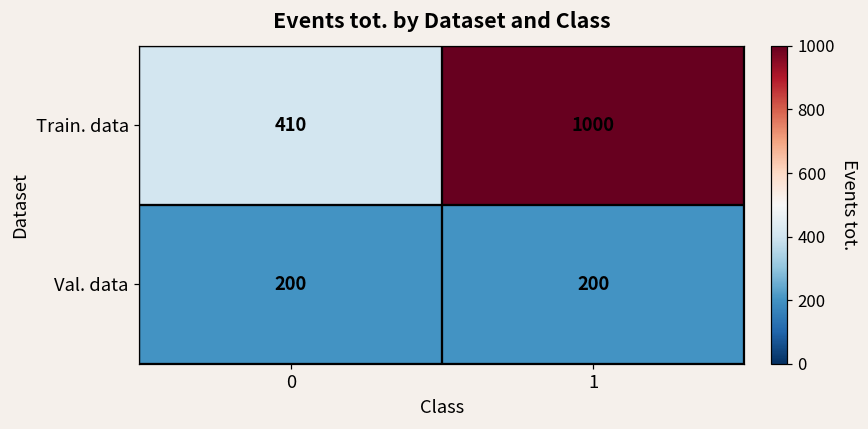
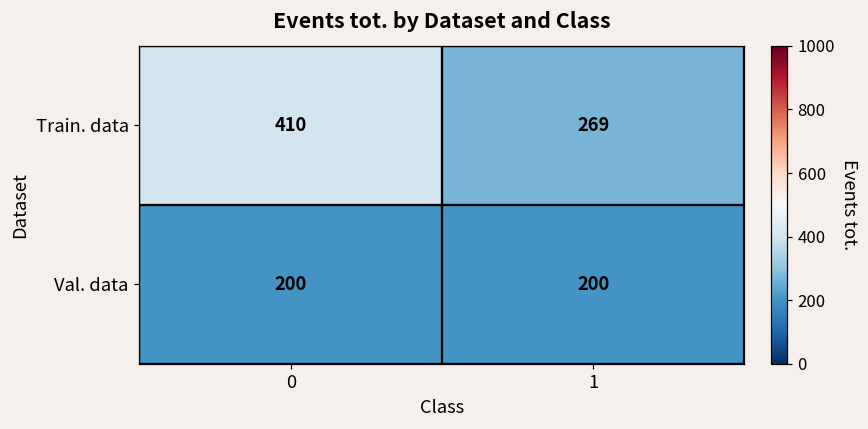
  {
    "Train. data": {
      "0": 410,
-     "1": 1000
+     "1": 269
    },
    "Val. data": {
      "0": 200,
      "1": 200
    }
  }
